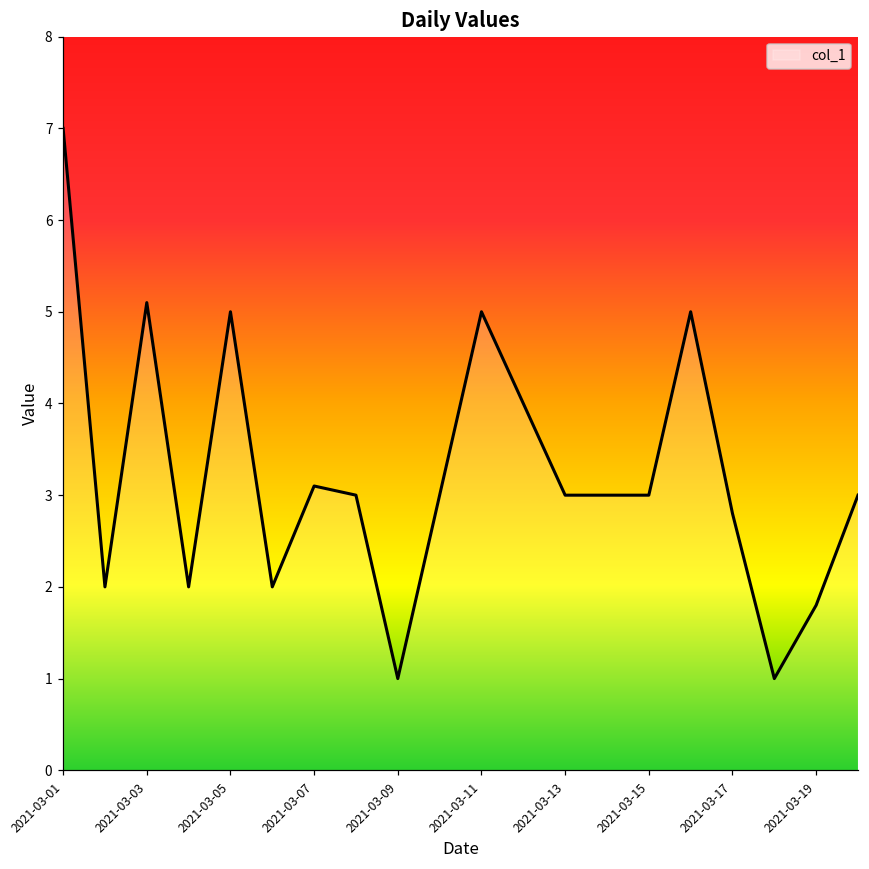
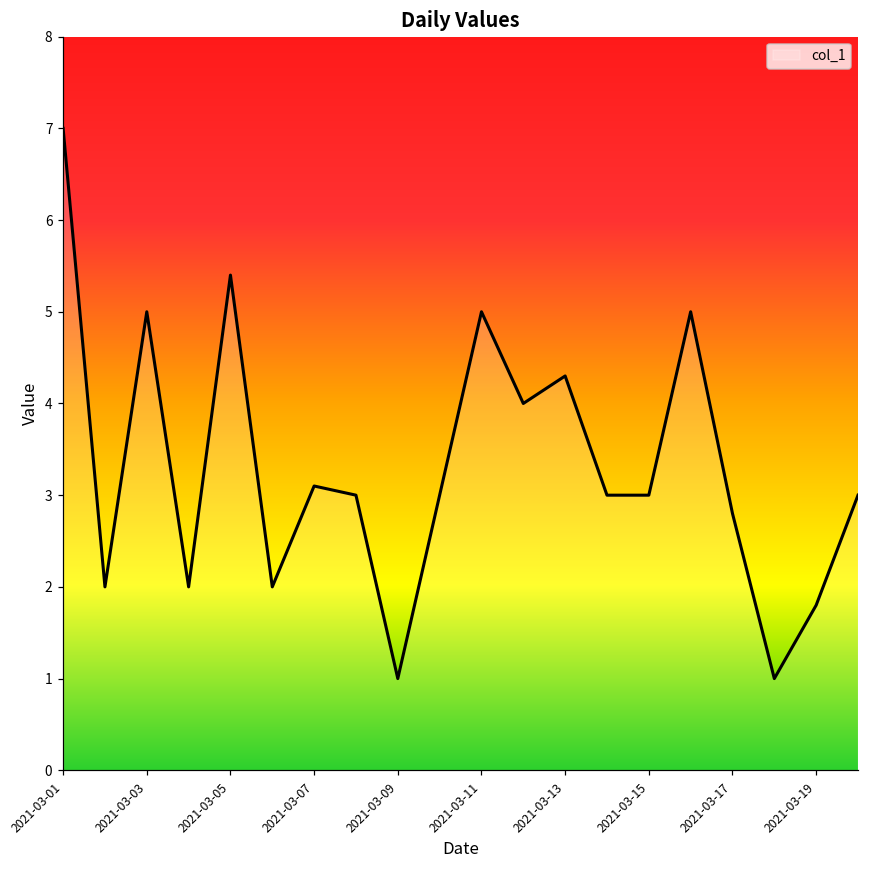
  {
    "2021-03-01": 7.0,
-   "2021-03-03": 5.1,
-   "2021-03-05": 5.0,
+   "2021-03-03": 5.0,
+   "2021-03-05": 5.4,
    "2021-03-07": 3.1,
    "2021-03-09": 1.0,
    "2021-03-11": 5.0,
-   "2021-03-13": 3.0,
+   "2021-03-13": 4.3,
    "2021-03-15": 3.0,
    "2021-03-17": 2.8,
    "2021-03-19": 1.8
  }
